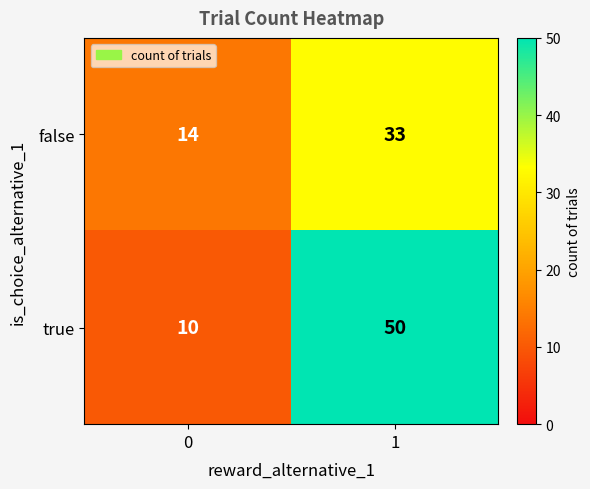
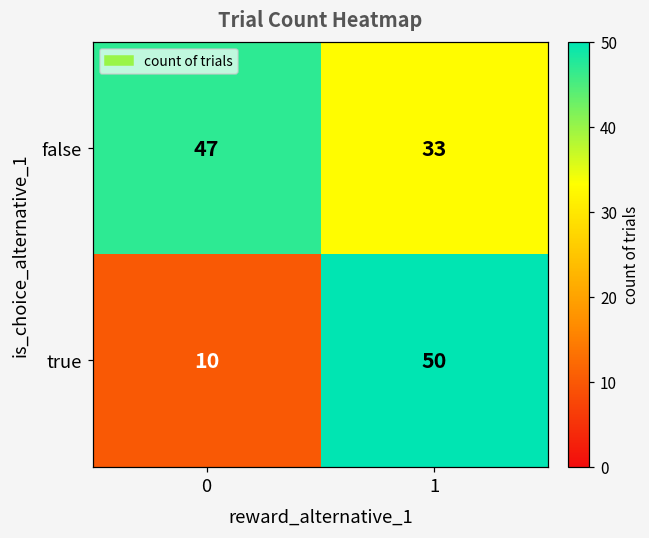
  {
    "false": {
-     "0": 14,
+     "0": 47,
      "1": 33
    },
    "true": {
      "0": 10,
      "1": 50
    }
  }
